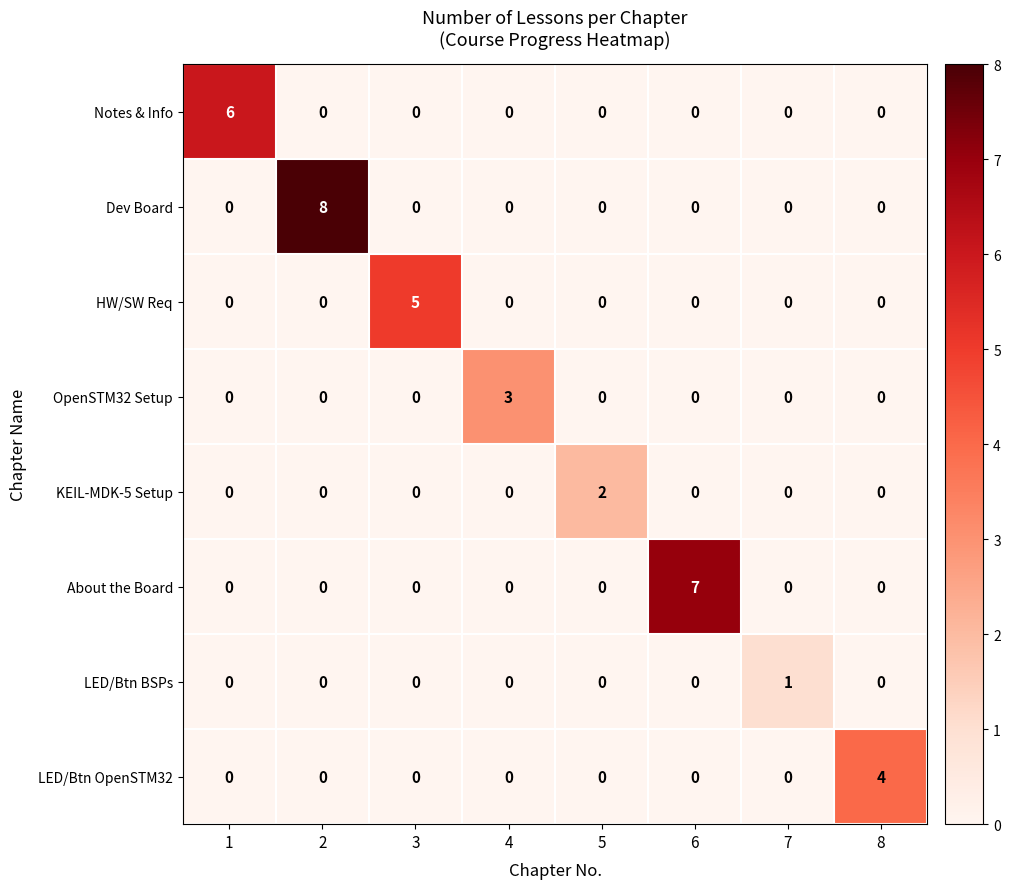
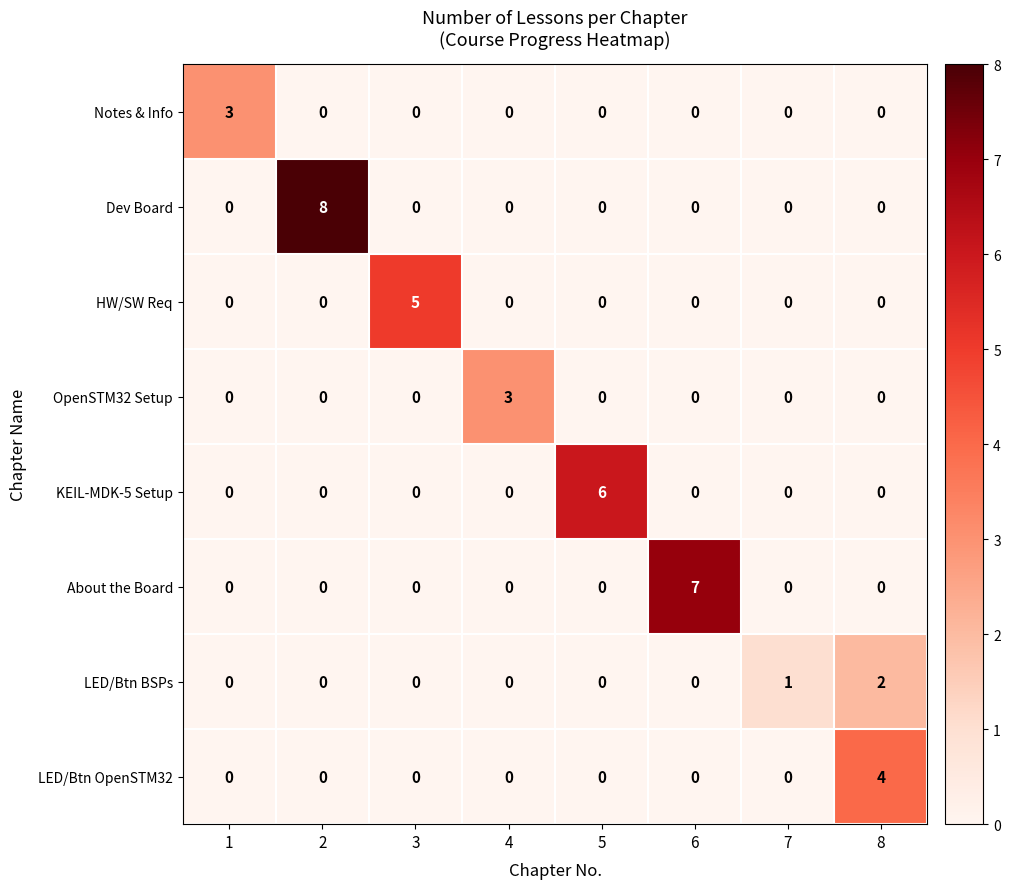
  {
    "Notes & Info": {
-     "1": 6,
+     "1": 3,
      "2": 0,
      "3": 0,
      "4": 0,
      "5": 0,
      "6": 0,
      "7": 0,
      "8": 0
    },
    "Dev Board": {
      "1": 0,
      "2": 8,
      "3": 0,
      "4": 0,
      "5": 0,
      "6": 0,
      "7": 0,
      "8": 0
    },
    "HW/SW Req": {
      "1": 0,
      "2": 0,
      "3": 5,
      "4": 0,
      "5": 0,
      "6": 0,
      "7": 0,
      "8": 0
    },
    "OpenSTM32 Setup": {
      "1": 0,
      "2": 0,
      "3": 0,
      "4": 3,
      "5": 0,
      "6": 0,
      "7": 0,
      "8": 0
    },
    "KEIL-MDK-5 Setup": {
      "1": 0,
      "2": 0,
      "3": 0,
      "4": 0,
-     "5": 2,
+     "5": 6,
      "6": 0,
      "7": 0,
      "8": 0
    },
    "About the Board": {
      "1": 0,
      "2": 0,
      "3": 0,
      "4": 0,
      "5": 0,
      "6": 7,
      "7": 0,
      "8": 0
    },
    "LED/Btn BSPs": {
      "1": 0,
      "2": 0,
      "3": 0,
      "4": 0,
      "5": 0,
      "6": 0,
      "7": 1,
-     "8": 0
+     "8": 2
    },
    "LED/Btn OpenSTM32": {
      "1": 0,
      "2": 0,
      "3": 0,
      "4": 0,
      "5": 0,
      "6": 0,
      "7": 0,
      "8": 4
    }
  }
